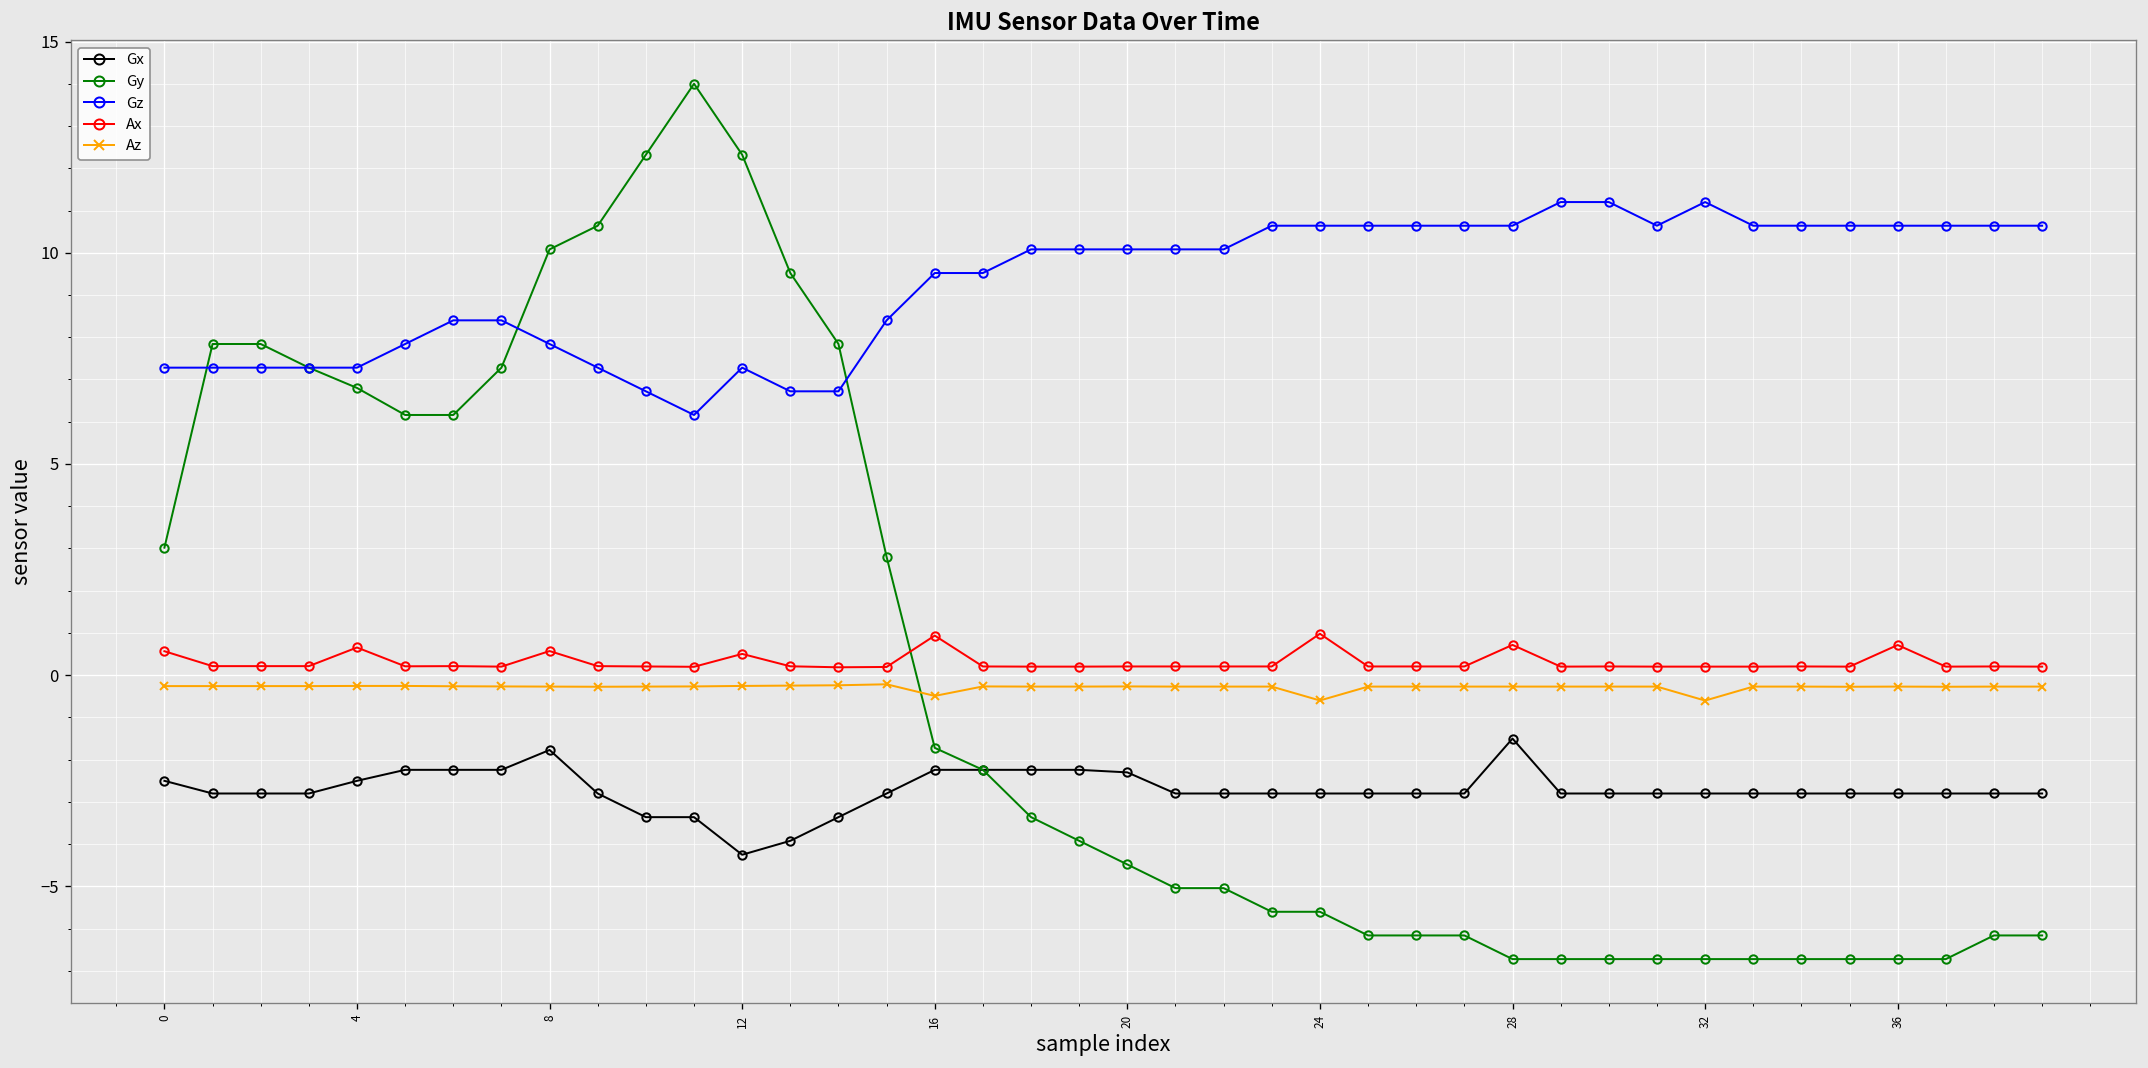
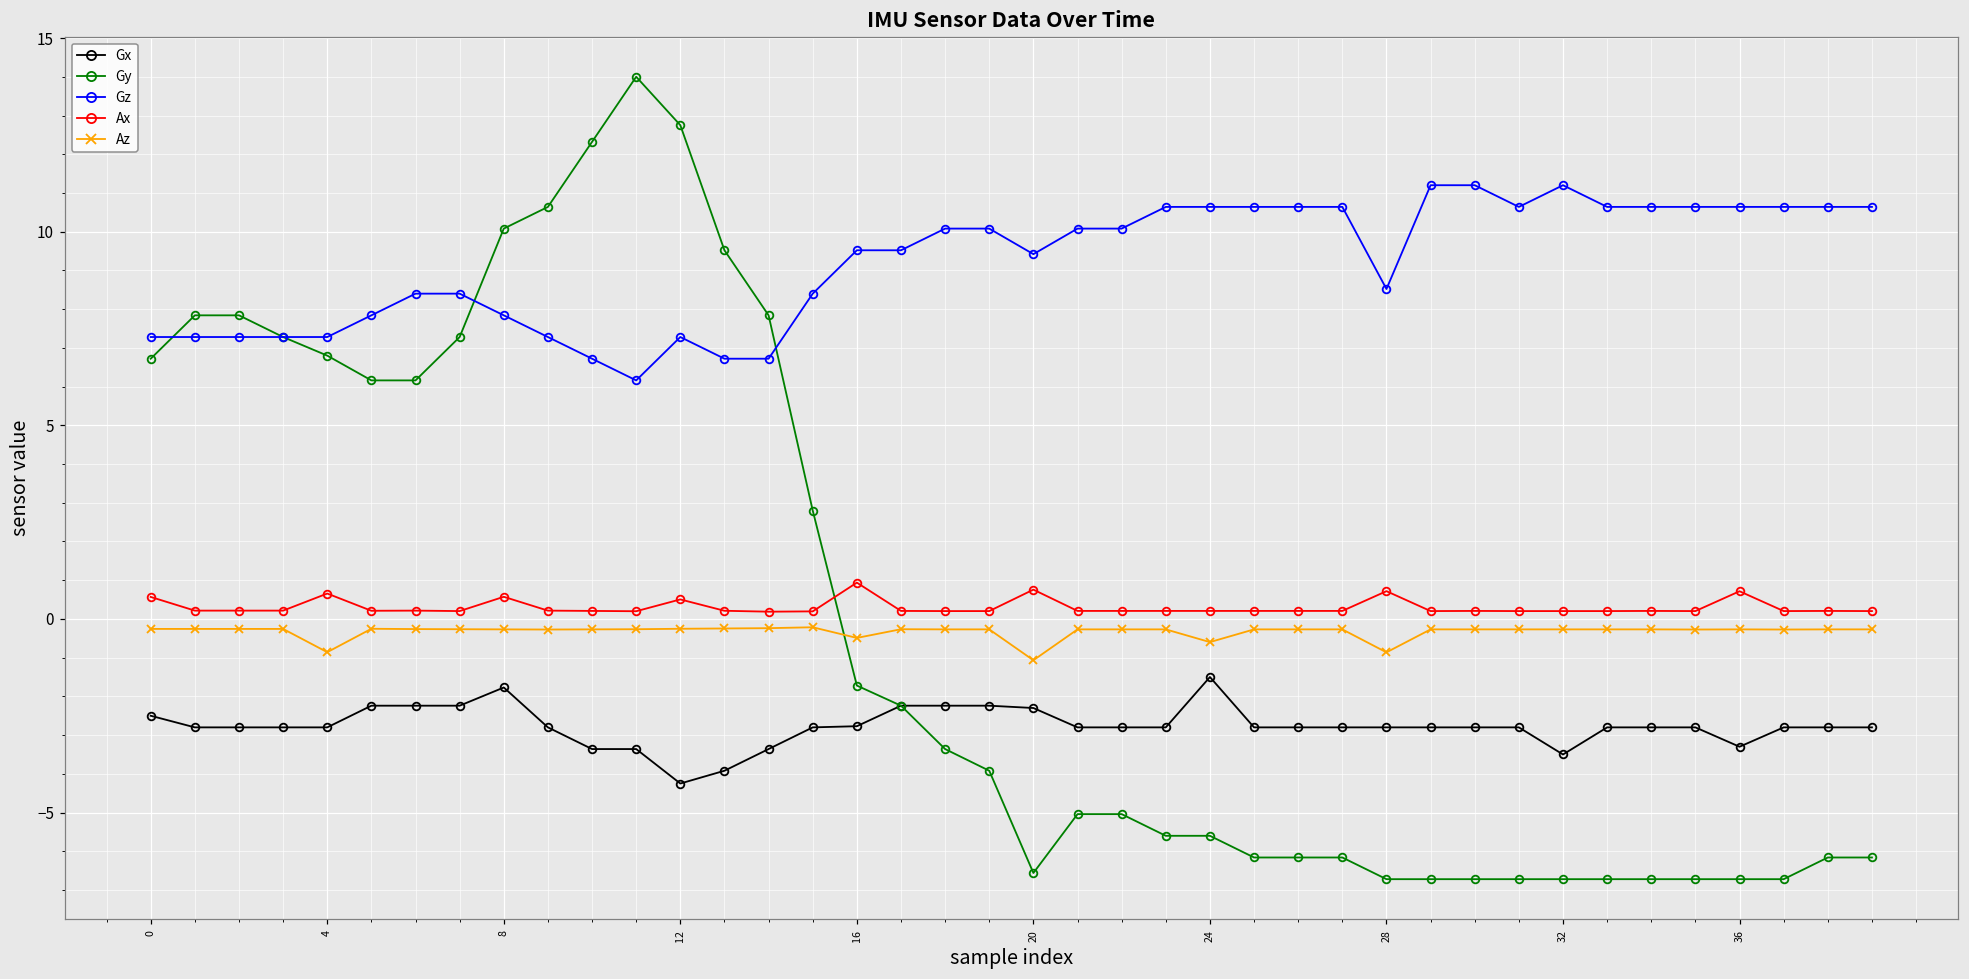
  {
    "Gx": {
      "0": -2.5,
-     "4": -2.5,
+     "4": -2.8,
      "8": -1.8,
      "12": -4.3,
-     "16": -2.2,
+     "16": -2.8,
      "20": -2.3,
-     "24": -2.8,
-     "28": -1.5,
-     "32": -2.8,
-     "36": -2.8
+     "24": -1.5,
+     "28": -2.8,
+     "32": -3.5,
+     "36": -3.3
    },
    "Gy": {
-     "0": 3.0,
+     "0": 6.7,
      "4": 6.8,
      "8": 10.1,
-     "12": 12.3,
+     "12": 12.8,
      "16": -1.7,
-     "20": -4.5,
+     "20": -6.6,
      "24": -5.6,
      "28": -6.7,
      "32": -6.7,
      "36": -6.7
    },
    "Gz": {
      "0": 7.3,
      "4": 7.3,
      "8": 7.8,
      "12": 7.3,
      "16": 9.5,
-     "20": 10.1,
+     "20": 9.4,
      "24": 10.6,
-     "28": 10.6,
+     "28": 8.5,
      "32": 11.2,
      "36": 10.6
    },
    "Ax": {
      "0": 0.6,
      "4": 0.7,
      "8": 0.6,
      "12": 0.5,
      "16": 0.9,
-     "20": 0.2,
-     "24": 1.0,
+     "20": 0.8,
+     "24": 0.2,
      "28": 0.7,
      "32": 0.2,
      "36": 0.7
    },
    "Az": {
      "0": -0.3,
-     "4": -0.3,
+     "4": -0.9,
      "8": -0.3,
      "12": -0.3,
      "16": -0.5,
-     "20": -0.3,
+     "20": -1.1,
      "24": -0.6,
-     "28": -0.3,
-     "32": -0.6,
+     "28": -0.9,
+     "32": -0.3,
      "36": -0.3
    }
  }
